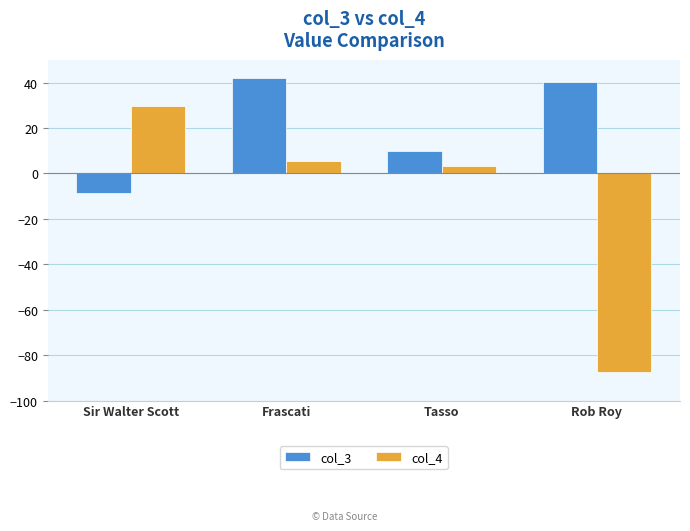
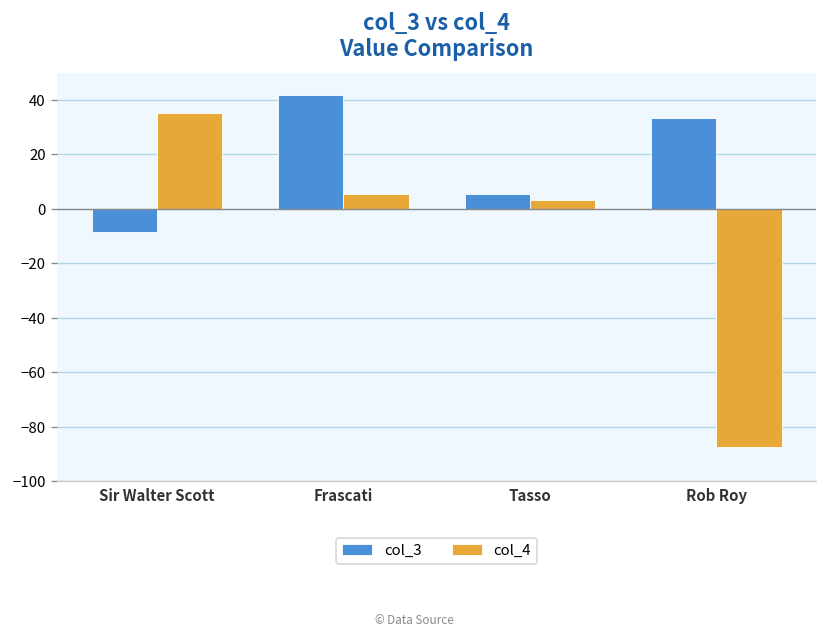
  {
    "col_3": {
      "Sir Walter Scott": -8,
      "Frascati": 42,
-     "Tasso": 10,
-     "Rob Roy": 40
+     "Tasso": 5,
+     "Rob Roy": 33
    },
    "col_4": {
-     "Sir Walter Scott": 30,
+     "Sir Walter Scott": 35,
      "Frascati": 5,
      "Tasso": 3,
      "Rob Roy": -87
    }
  }
